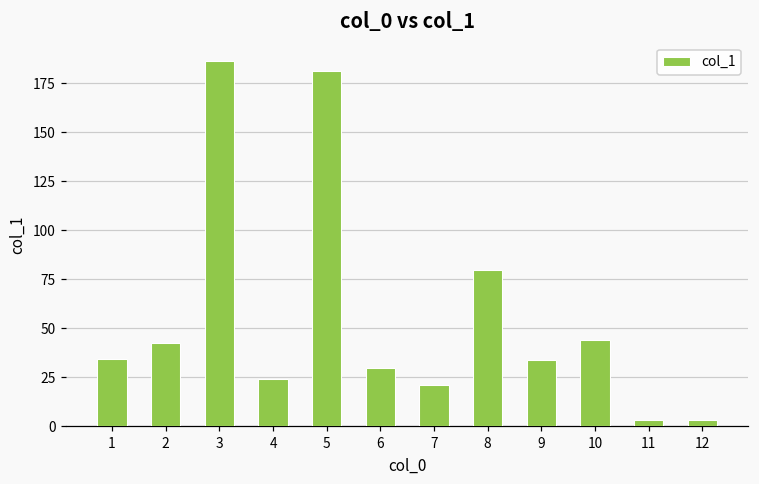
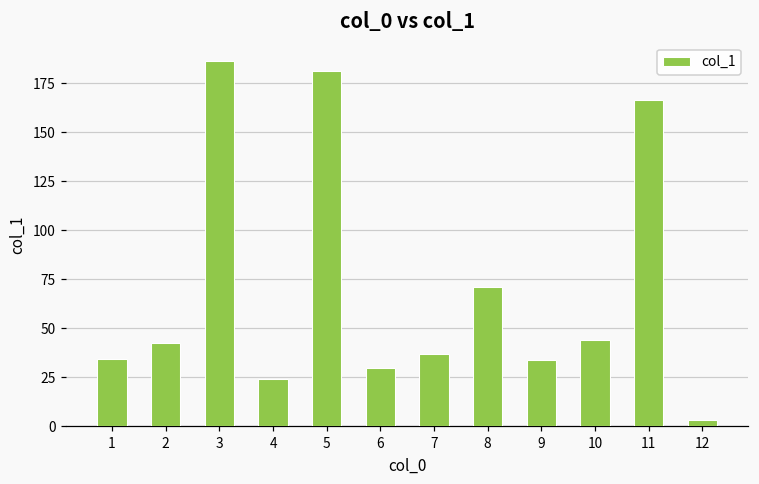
  {
    "1": 34,
    "2": 42,
    "3": 186,
    "4": 24,
    "5": 181,
    "6": 30,
-   "7": 21,
-   "8": 80,
+   "7": 37,
+   "8": 71,
    "9": 34,
    "10": 44,
-   "11": 3,
+   "11": 167,
    "12": 3
  }
